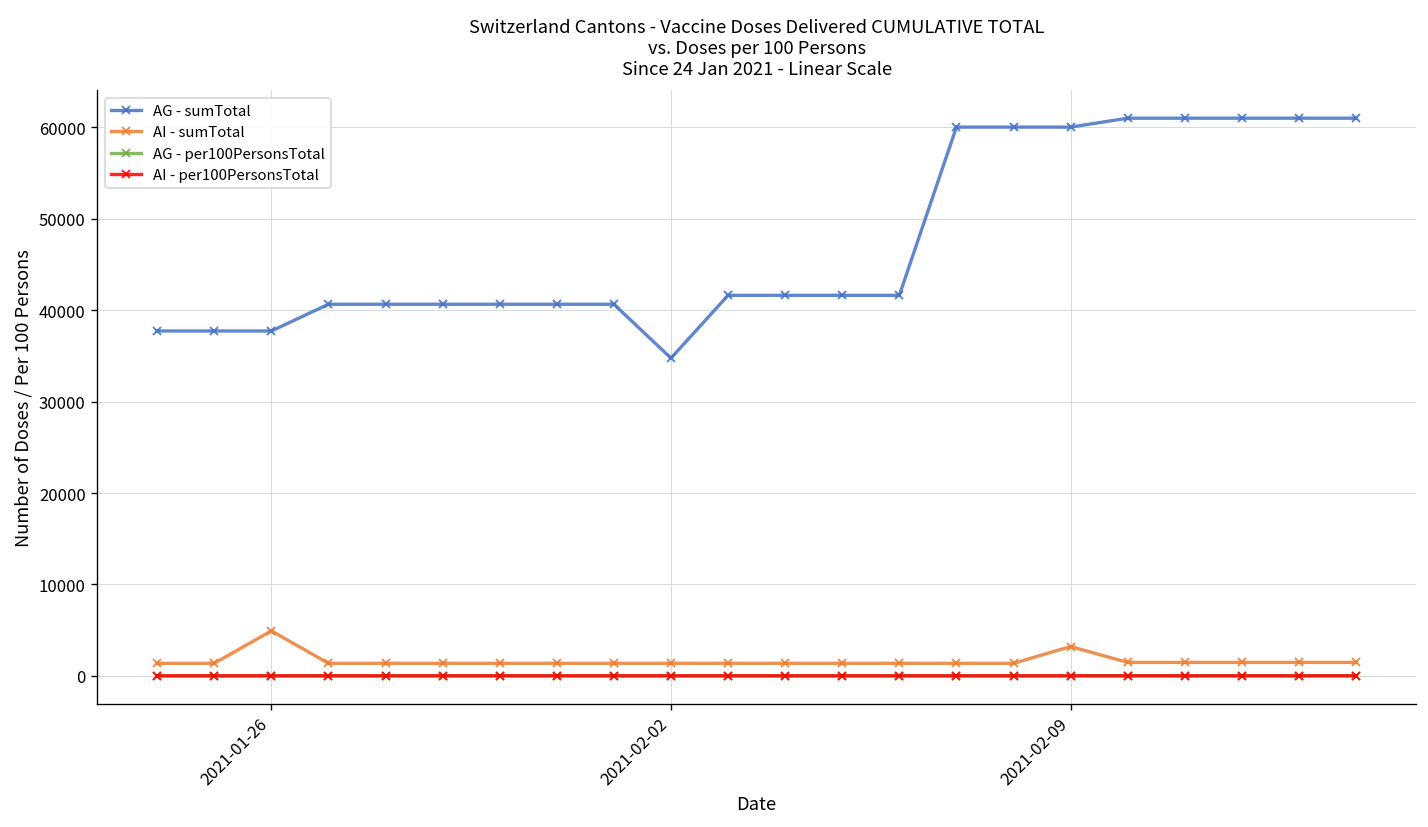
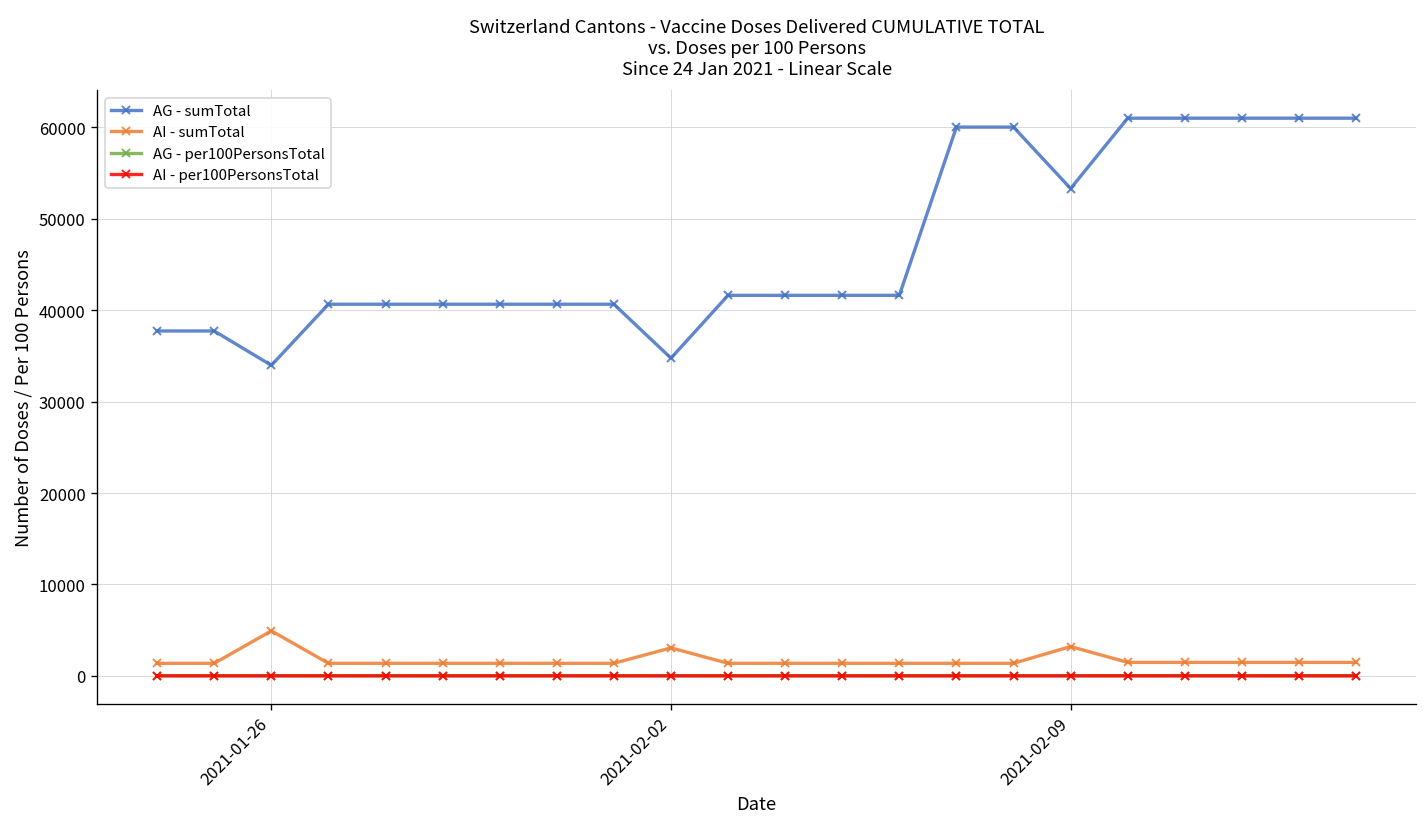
  {
    "AG - sumTotal": {
-     "2021-01-26": 38000,
+     "2021-01-26": 34000,
      "2021-02-02": 35000,
-     "2021-02-09": 60000
+     "2021-02-09": 53000
    },
    "AI - sumTotal": {
      "2021-01-26": 5000,
-     "2021-02-02": 1000,
+     "2021-02-02": 3000,
      "2021-02-09": 3000
    },
    "AI - per100PersonsTotal": {
      "2021-01-26": 0,
      "2021-02-02": 0,
      "2021-02-09": 0
    }
  }
